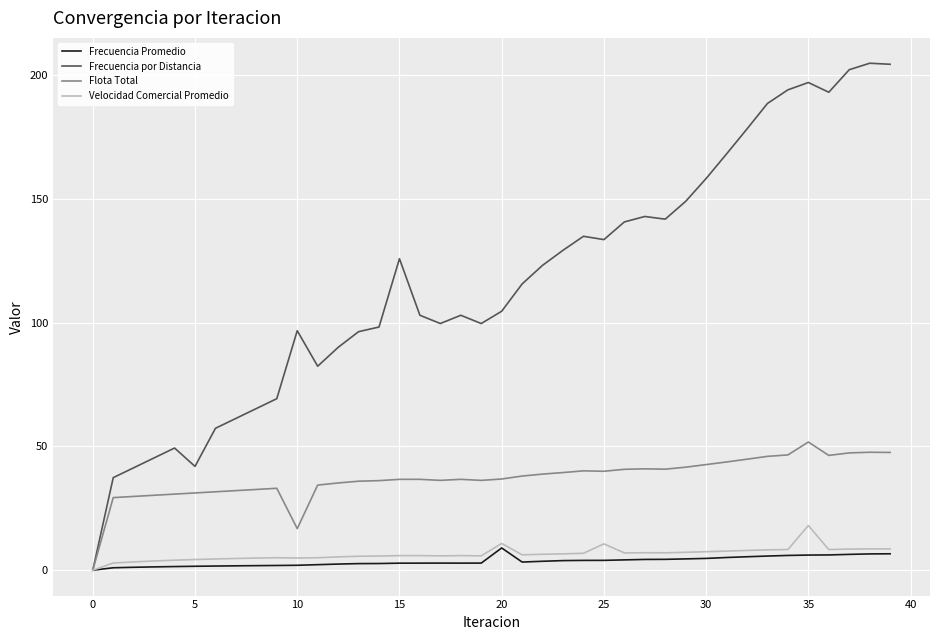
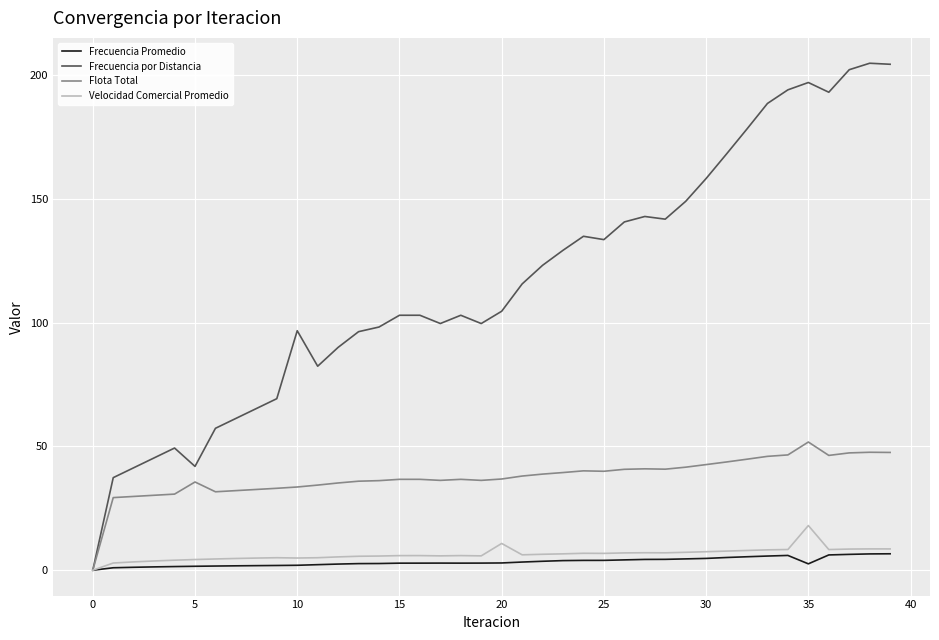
  {
    "Frecuencia Promedio": {
      "5": 2,
      "10": 2,
      "15": 3,
-     "20": 9,
+     "20": 3,
      "25": 4,
      "30": 5,
-     "35": 6
+     "35": 3
    },
    "Frecuencia por Distancia": {
      "5": 42,
      "10": 97,
-     "15": 126,
+     "15": 103,
      "20": 105,
      "25": 134,
      "30": 158,
      "35": 197
    },
    "Flota Total": {
-     "5": 31,
-     "10": 17,
+     "5": 36,
+     "10": 34,
      "15": 37,
      "20": 37,
      "25": 40,
      "30": 43,
      "35": 52
    },
    "Velocidad Comercial Promedio": {
      "5": 4,
      "10": 5,
      "15": 6,
      "20": 11,
-     "25": 11,
+     "25": 7,
      "30": 7,
      "35": 18
    }
  }
